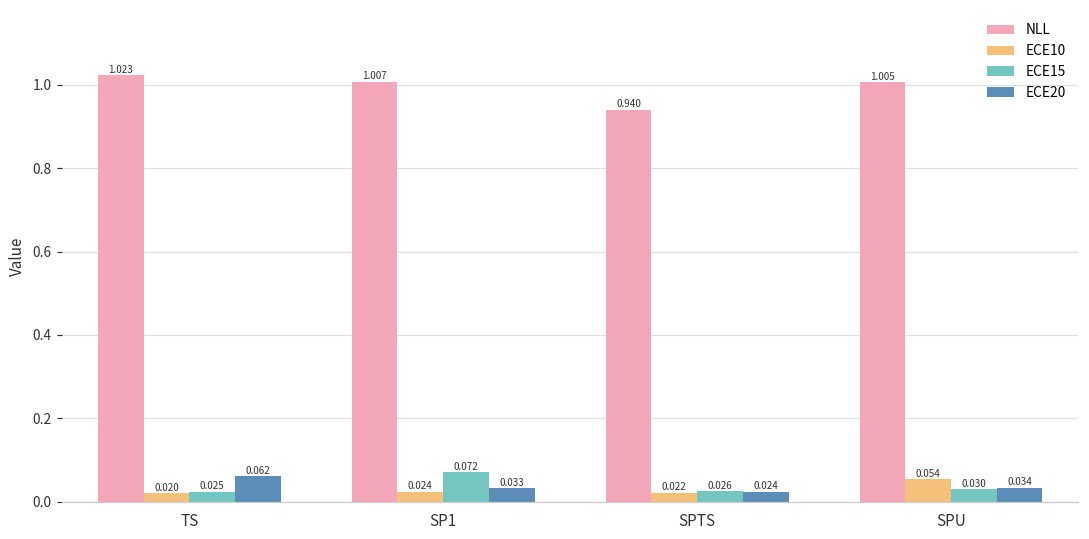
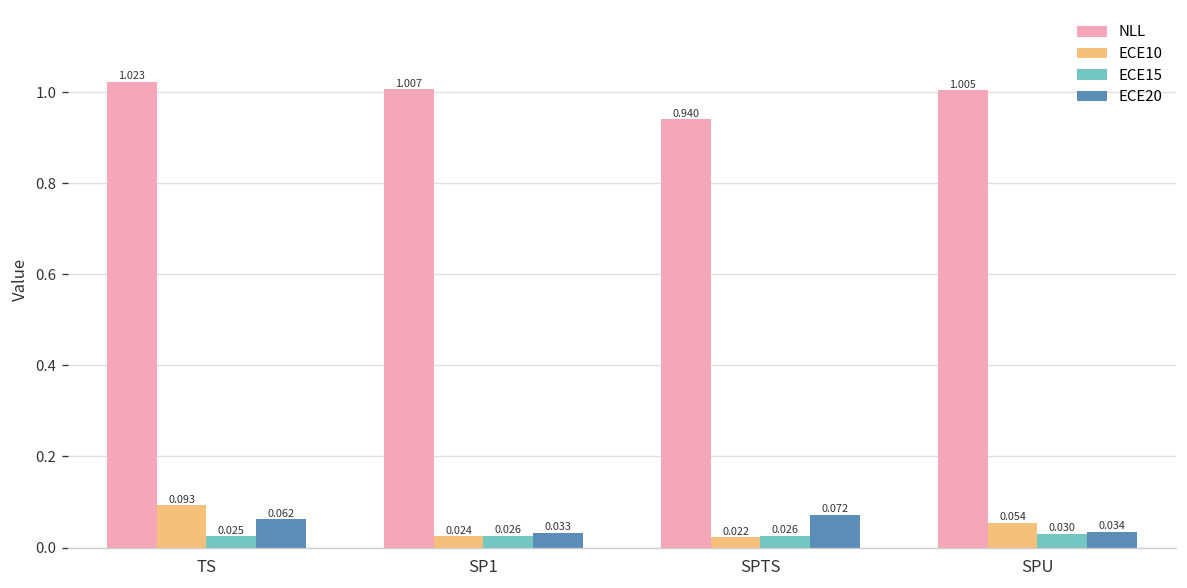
  {
    "NLL": {
      "TS": 1.023,
      "SP1": 1.007,
      "SPTS": 0.940,
      "SPU": 1.005
    },
    "ECE10": {
-     "TS": 0.020,
+     "TS": 0.093,
      "SP1": 0.024,
      "SPTS": 0.022,
      "SPU": 0.054
    },
    "ECE15": {
      "TS": 0.025,
-     "SP1": 0.072,
+     "SP1": 0.026,
      "SPTS": 0.026,
      "SPU": 0.030
    },
    "ECE20": {
      "TS": 0.062,
      "SP1": 0.033,
-     "SPTS": 0.024,
+     "SPTS": 0.072,
      "SPU": 0.034
    }
  }
